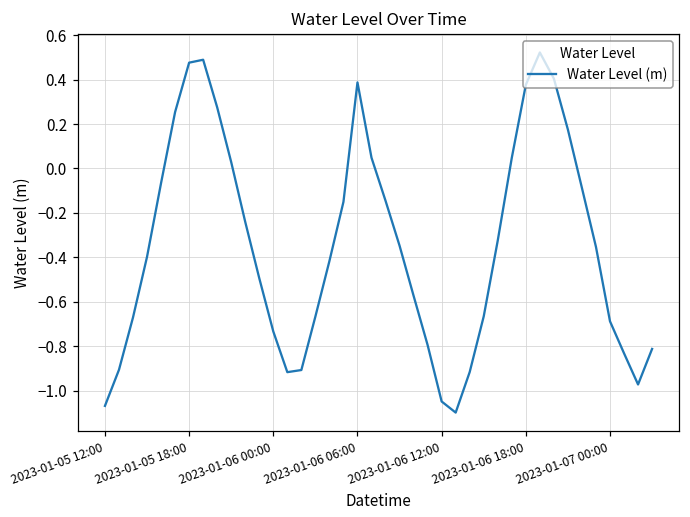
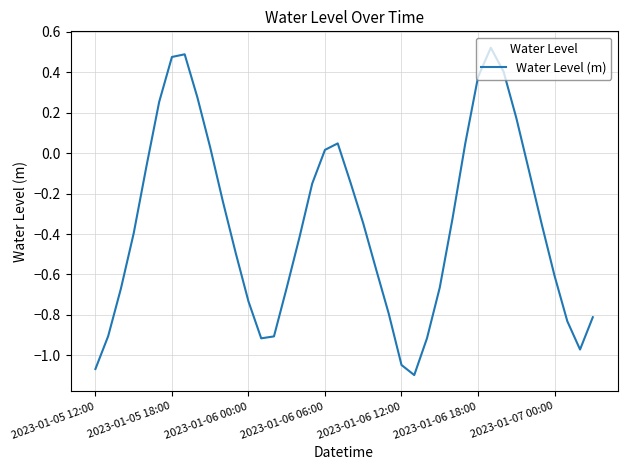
  {
    "2023-01-05 12:00": -1.07,
    "2023-01-05 18:00": 0.48,
    "2023-01-06 00:00": -0.73,
-   "2023-01-06 06:00": 0.39,
+   "2023-01-06 06:00": 0.02,
    "2023-01-06 12:00": -1.05,
-   "2023-01-07 00:00": -0.69
+   "2023-01-07 00:00": -0.61
  }
